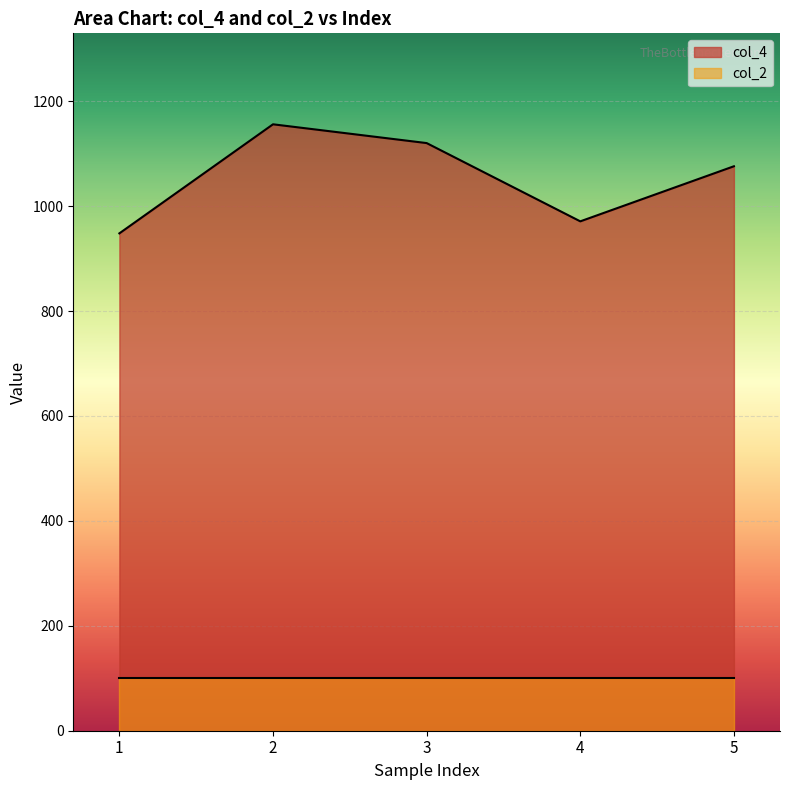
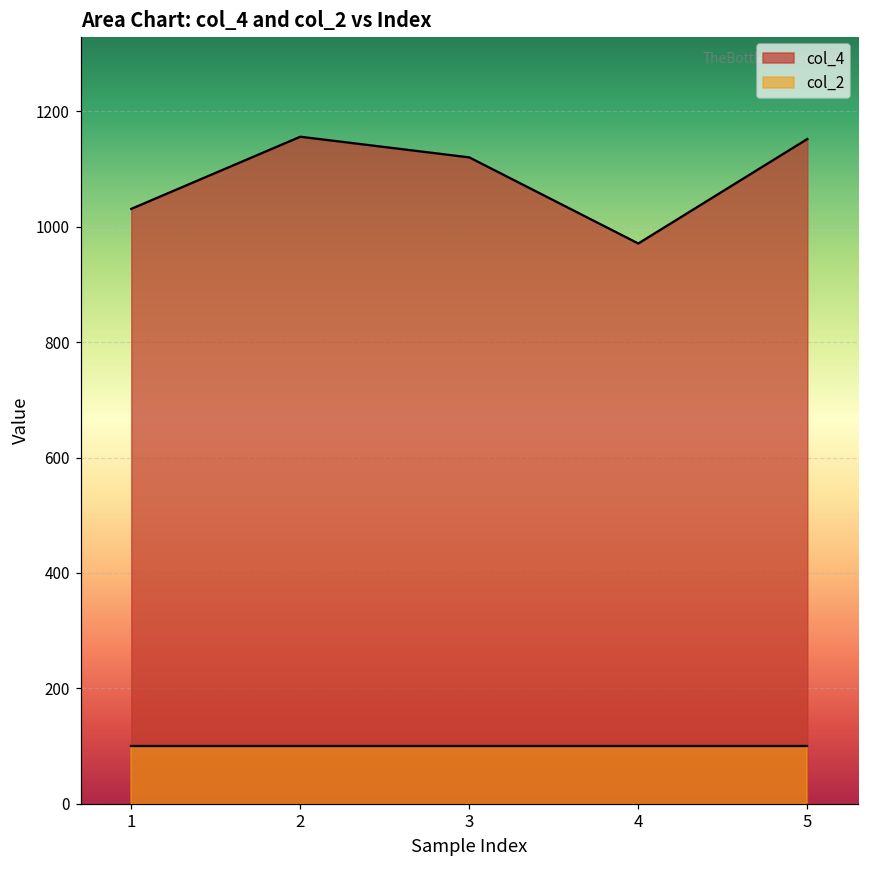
  {
    "col_4": {
-     "1": 950,
+     "1": 1030,
      "2": 1160,
      "3": 1120,
      "4": 970,
-     "5": 1080
+     "5": 1150
    },
    "col_2": {
      "1": 100,
      "2": 100,
      "3": 100,
      "4": 100,
      "5": 100
    }
  }
